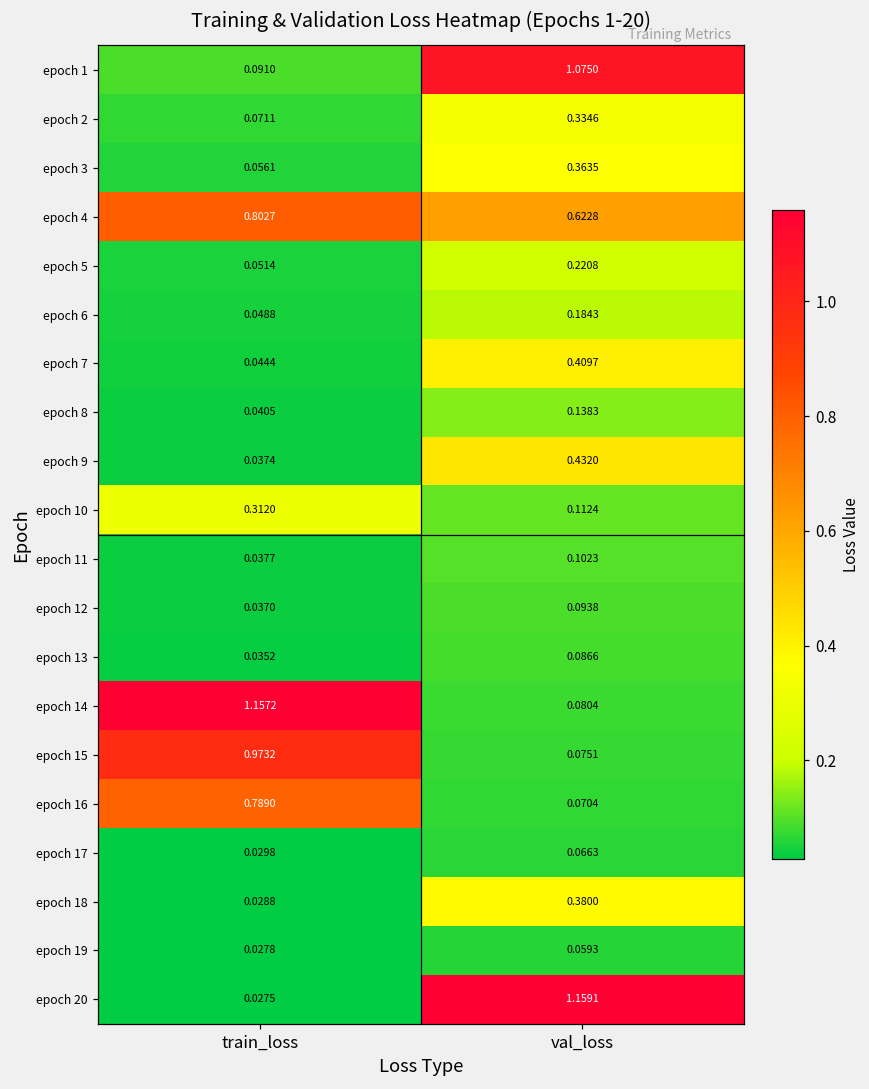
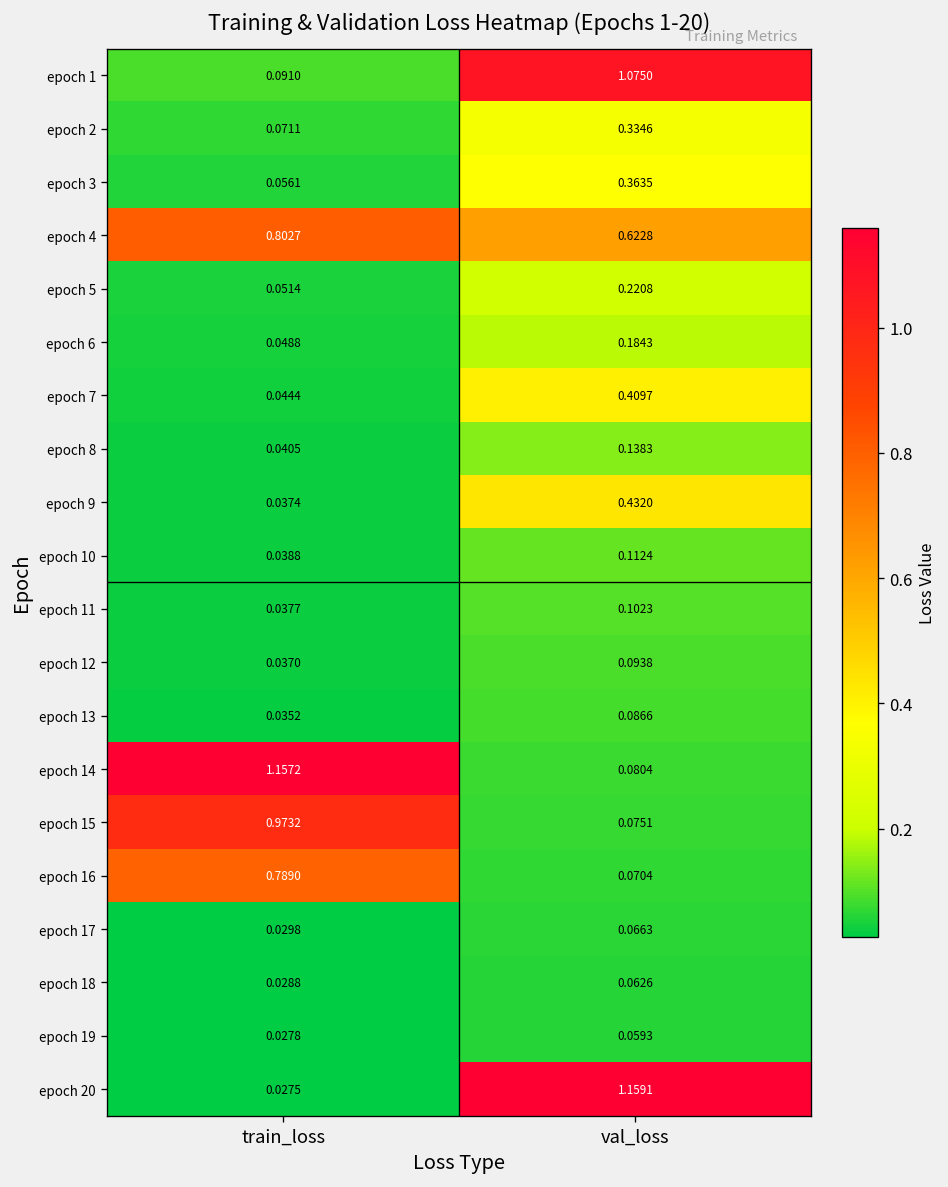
  {
    "epoch 1": {
      "train_loss": 0.0910,
      "val_loss": 1.0750
    },
    "epoch 2": {
      "train_loss": 0.0711,
      "val_loss": 0.3346
    },
    "epoch 3": {
      "train_loss": 0.0561,
      "val_loss": 0.3635
    },
    "epoch 4": {
      "train_loss": 0.8027,
      "val_loss": 0.6228
    },
    "epoch 5": {
      "train_loss": 0.0514,
      "val_loss": 0.2208
    },
    "epoch 6": {
      "train_loss": 0.0488,
      "val_loss": 0.1843
    },
    "epoch 7": {
      "train_loss": 0.0444,
      "val_loss": 0.4097
    },
    "epoch 8": {
      "train_loss": 0.0405,
      "val_loss": 0.1383
    },
    "epoch 9": {
      "train_loss": 0.0374,
      "val_loss": 0.4320
    },
    "epoch 10": {
-     "train_loss": 0.3120,
+     "train_loss": 0.0388,
      "val_loss": 0.1124
    },
    "epoch 11": {
      "train_loss": 0.0377,
      "val_loss": 0.1023
    },
    "epoch 12": {
      "train_loss": 0.0370,
      "val_loss": 0.0938
    },
    "epoch 13": {
      "train_loss": 0.0352,
      "val_loss": 0.0866
    },
    "epoch 14": {
      "train_loss": 1.1572,
      "val_loss": 0.0804
    },
    "epoch 15": {
      "train_loss": 0.9732,
      "val_loss": 0.0751
    },
    "epoch 16": {
      "train_loss": 0.7890,
      "val_loss": 0.0704
    },
    "epoch 17": {
      "train_loss": 0.0298,
      "val_loss": 0.0663
    },
    "epoch 18": {
      "train_loss": 0.0288,
-     "val_loss": 0.3800
+     "val_loss": 0.0626
    },
    "epoch 19": {
      "train_loss": 0.0278,
      "val_loss": 0.0593
    },
    "epoch 20": {
      "train_loss": 0.0275,
      "val_loss": 1.1591
    }
  }
